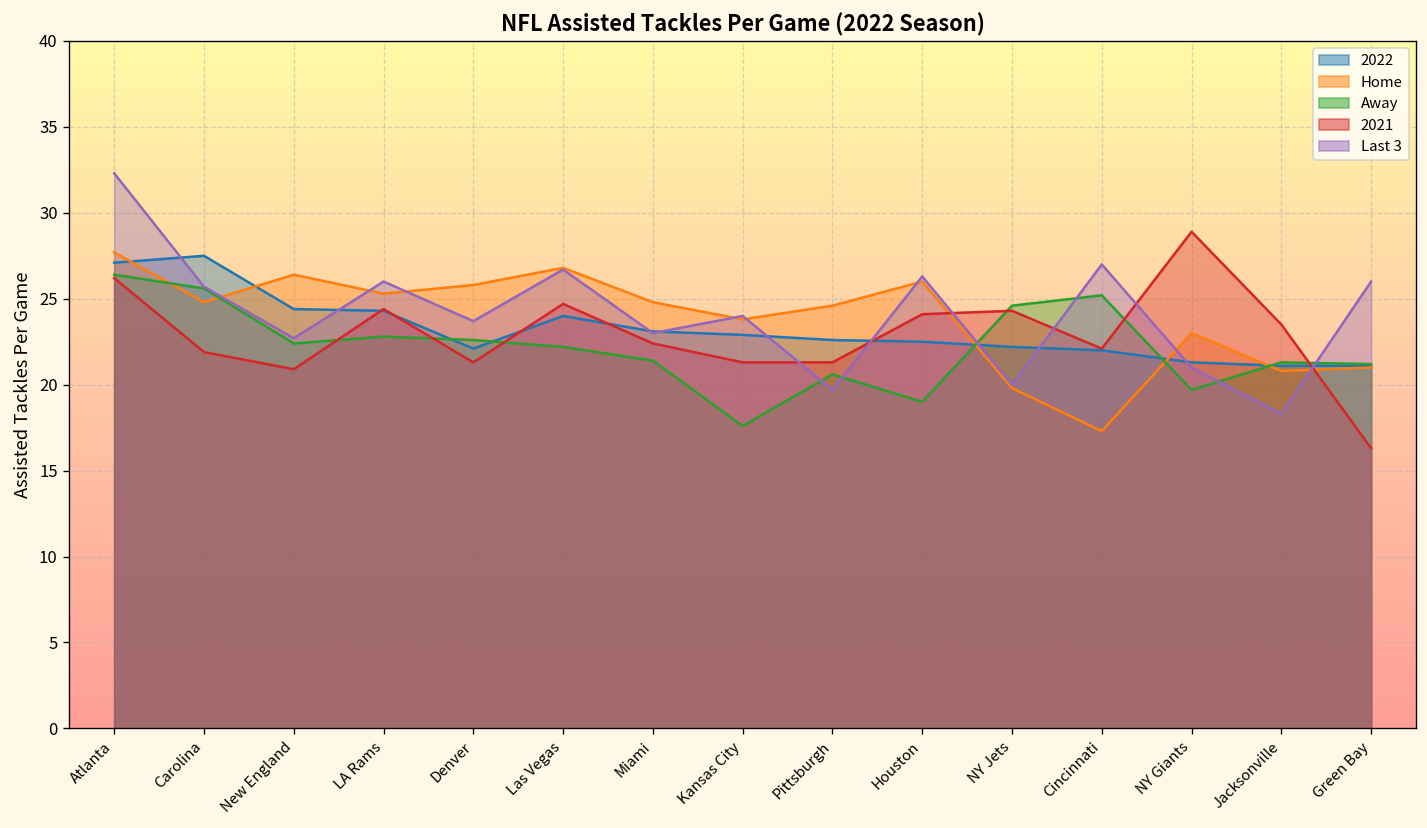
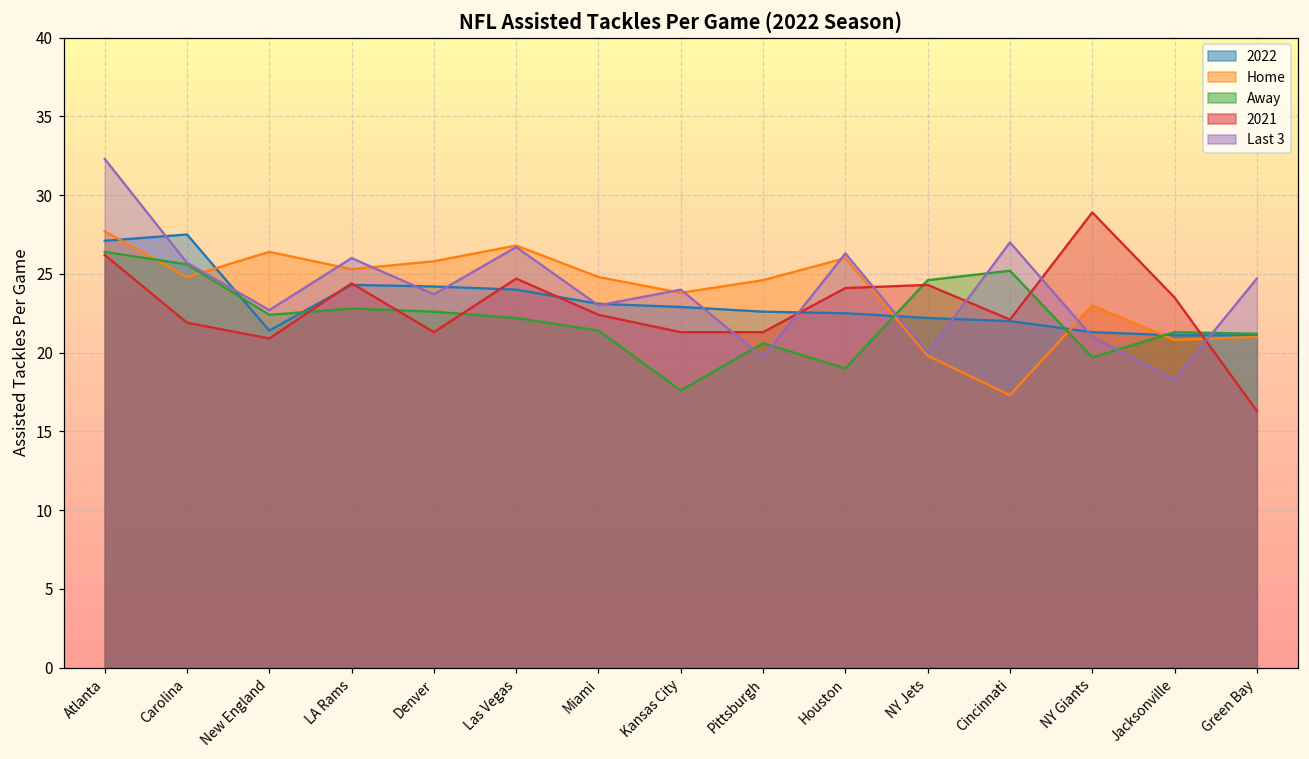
  {
    "2022": {
      "Atlanta": 27.1,
      "Carolina": 27.5,
-     "New England": 24.4,
-     "Denver": 22.1,
+     "New England": 21.4,
+     "Denver": 24.2,
      "Las Vegas": 24.0,
      "Kansas City": 22.9,
      "Pittsburgh": 22.6,
      "Houston": 22.5,
      "NY Jets": 22.2,
      "NY Giants": 21.3,
      "Jacksonville": 21.1
    },
    "Away": {
      "Atlanta": 26.4,
      "New England": 22.4,
      "LA Rams": 22.8,
      "Denver": 22.6,
      "Las Vegas": 22.2,
      "Miami": 21.4,
      "Kansas City": 17.6,
      "Pittsburgh": 20.6,
      "Houston": 19.0,
      "NY Jets": 24.6,
      "Cincinnati": 25.2,
      "NY Giants": 19.7,
      "Jacksonville": 21.3
    },
    "Last 3": {
      "Atlanta": 32.3,
      "New England": 22.7,
      "LA Rams": 26.0,
      "Denver": 23.7,
      "Kansas City": 24.0,
      "Pittsburgh": 19.7,
      "Houston": 26.3,
      "NY Jets": 20.0,
      "Cincinnati": 27.0,
      "NY Giants": 21.0,
      "Jacksonville": 18.3,
-     "Green Bay": 26.0
+     "Green Bay": 24.7
    }
  }
